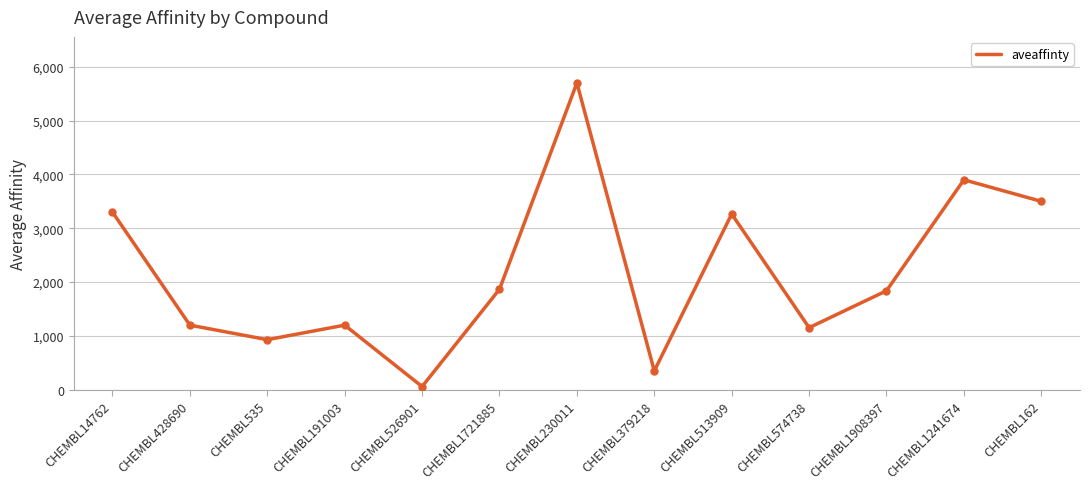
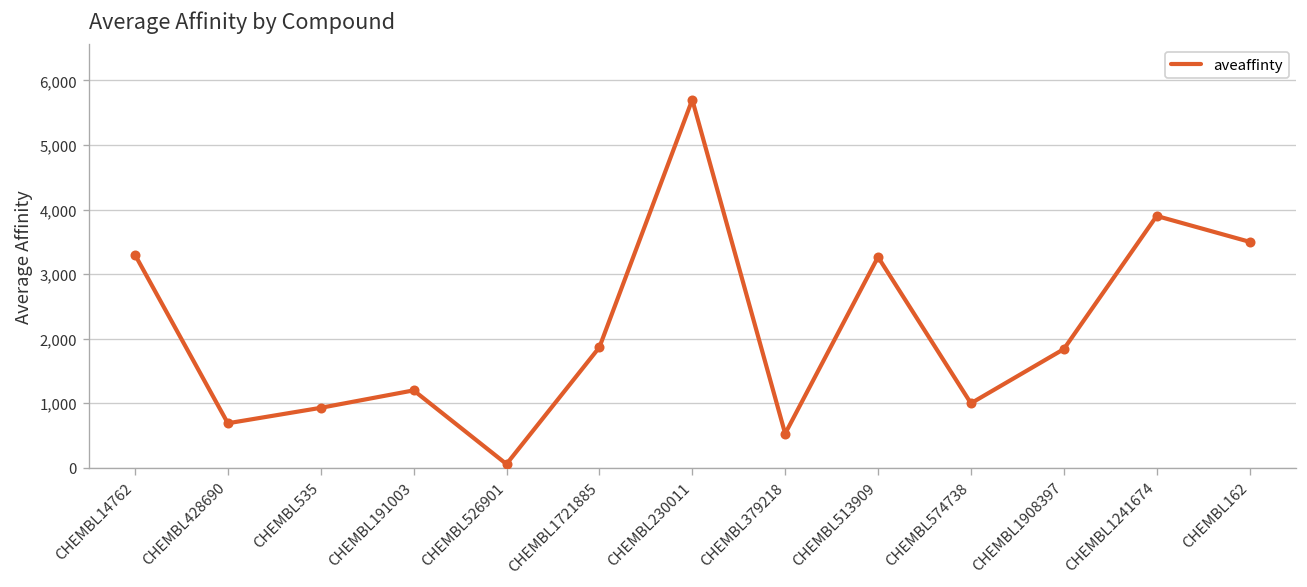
  {
    "CHEMBL14762": "3,300",
-   "CHEMBL428690": "1,200",
+   "CHEMBL428690": "700",
    "CHEMBL535": "900",
    "CHEMBL191003": "1,200",
    "CHEMBL526901": "100",
    "CHEMBL1721885": "1,900",
    "CHEMBL230011": "5,700",
-   "CHEMBL379218": "300",
+   "CHEMBL379218": "500",
    "CHEMBL513909": "3,300",
-   "CHEMBL574738": "1,200",
+   "CHEMBL574738": "1,000",
    "CHEMBL1908397": "1,800",
    "CHEMBL1241674": "3,900",
    "CHEMBL162": "3,500"
  }
